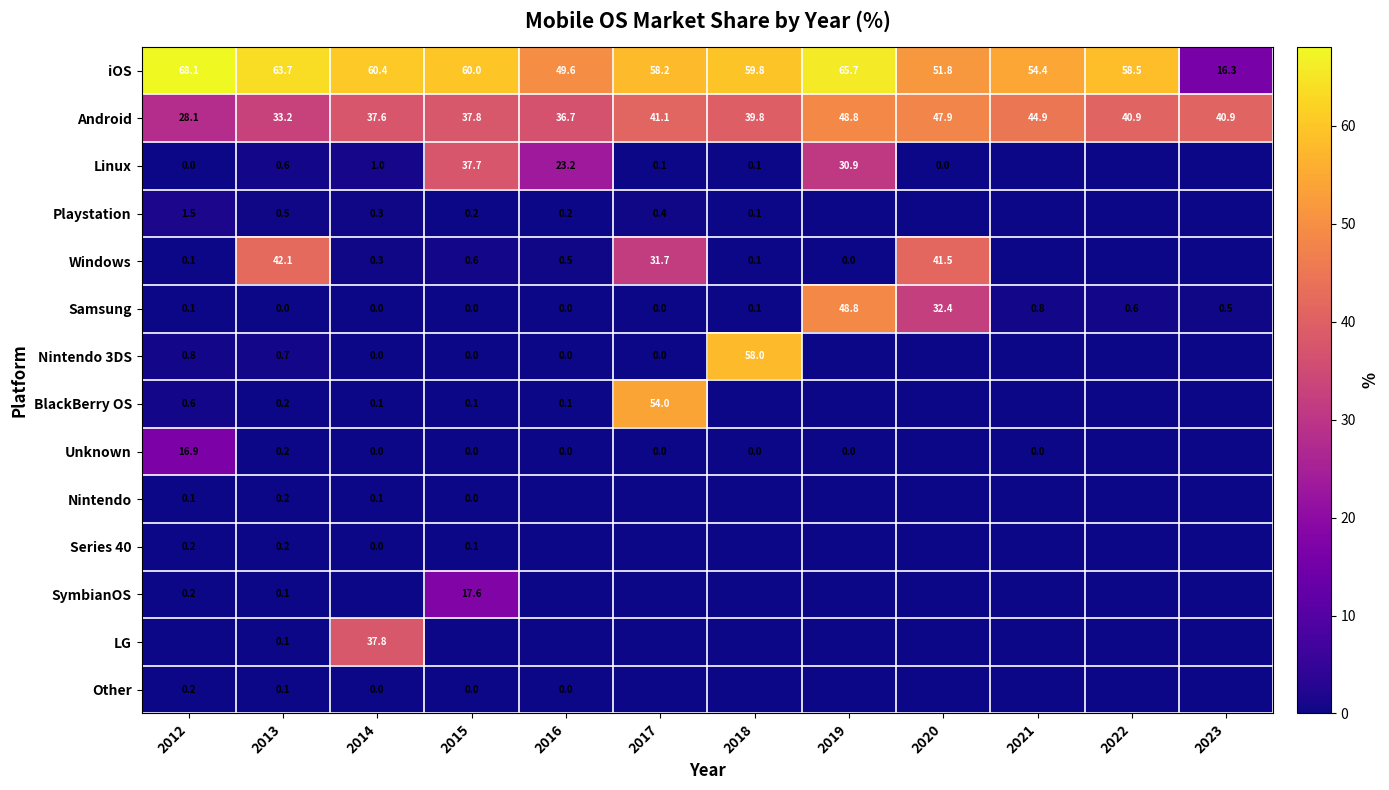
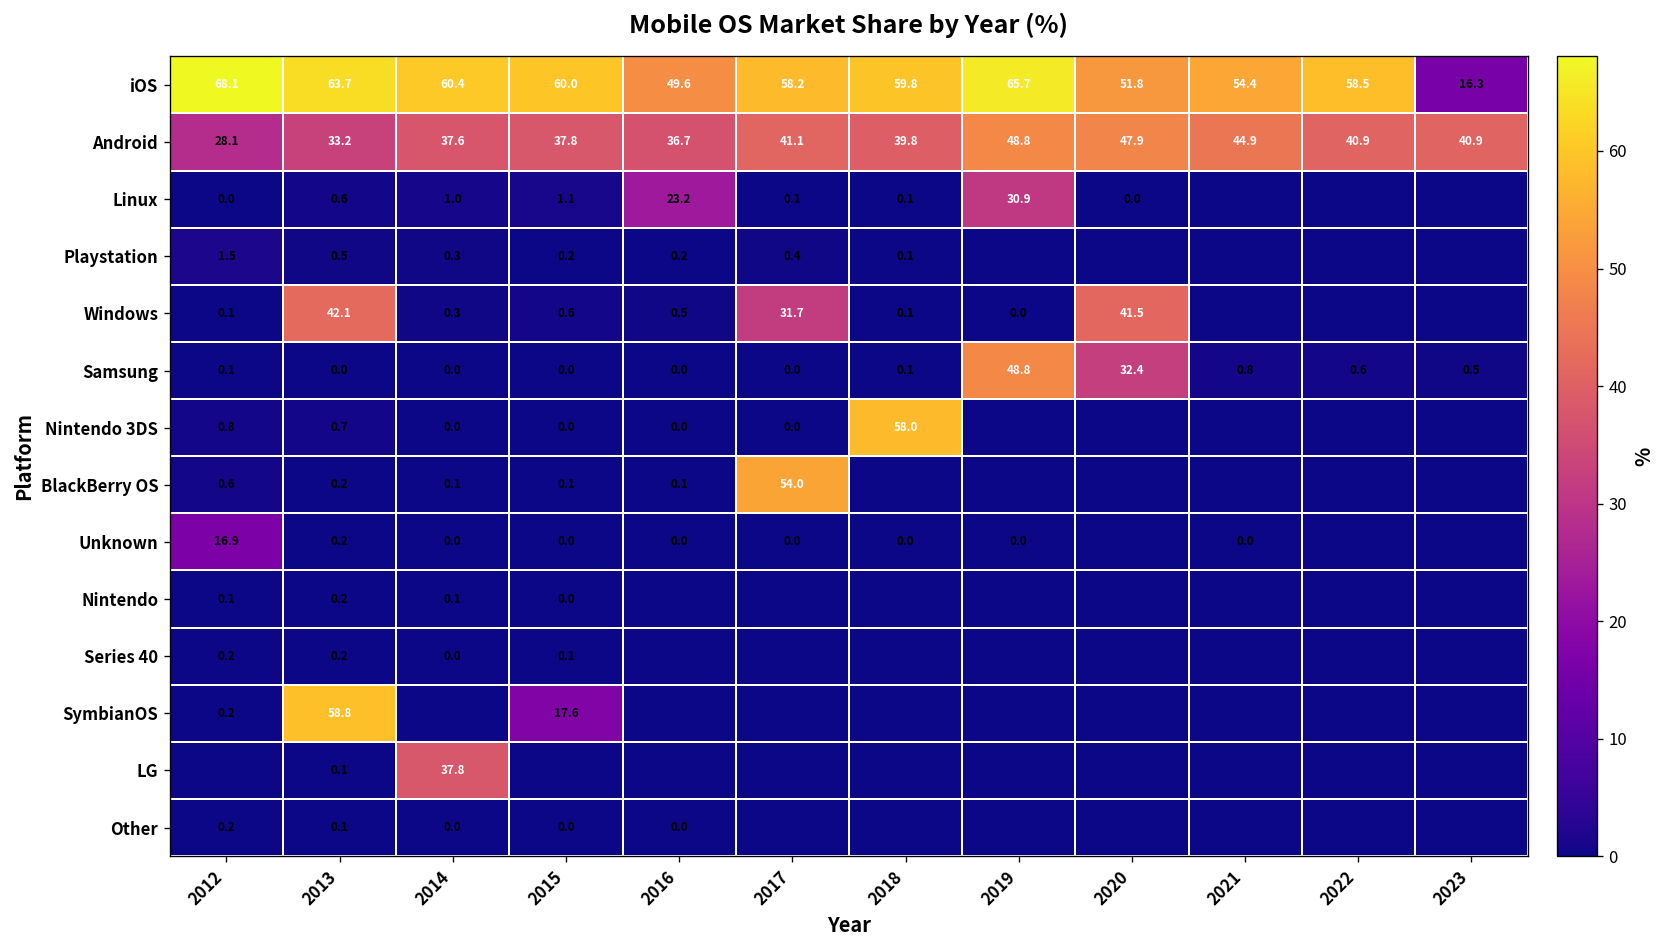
  {
    "iOS": {
      "2012": 68.1,
      "2013": 63.7,
      "2014": 60.4,
      "2015": 60.0,
      "2016": 49.6,
      "2017": 58.2,
      "2018": 59.8,
      "2019": 65.7,
      "2020": 51.8,
      "2021": 54.4,
      "2022": 58.5,
      "2023": 16.3
    },
    "Android": {
      "2012": 28.1,
      "2013": 33.2,
      "2014": 37.6,
      "2015": 37.8,
      "2016": 36.7,
      "2017": 41.1,
      "2018": 39.8,
      "2019": 48.8,
      "2020": 47.9,
      "2021": 44.9,
      "2022": 40.9,
      "2023": 40.9
    },
    "Linux": {
      "2012": 0.0,
      "2013": 0.6,
      "2014": 1.0,
-     "2015": 37.7,
+     "2015": 1.1,
      "2016": 23.2,
      "2017": 0.1,
      "2018": 0.1,
      "2019": 30.9,
      "2020": 0.0
    },
    "Playstation": {
      "2012": 1.5,
      "2013": 0.5,
      "2014": 0.3,
      "2015": 0.2,
      "2016": 0.2,
      "2017": 0.4,
      "2018": 0.1
    },
    "Windows": {
      "2012": 0.1,
      "2013": 42.1,
      "2014": 0.3,
      "2015": 0.6,
      "2016": 0.5,
      "2017": 31.7,
      "2018": 0.1,
      "2019": 0.0,
      "2020": 41.5
    },
    "Samsung": {
      "2012": 0.1,
      "2013": 0.0,
      "2014": 0.0,
      "2015": 0.0,
      "2016": 0.0,
      "2017": 0.0,
      "2018": 0.1,
      "2019": 48.8,
      "2020": 32.4,
      "2021": 0.8,
      "2022": 0.6,
      "2023": 0.5
    },
    "Nintendo 3DS": {
      "2012": 0.8,
      "2013": 0.7,
      "2014": 0.0,
      "2015": 0.0,
      "2016": 0.0,
      "2017": 0.0,
      "2018": 58.0
    },
    "BlackBerry OS": {
      "2012": 0.6,
      "2013": 0.2,
      "2014": 0.1,
      "2015": 0.1,
      "2016": 0.1,
      "2017": 54.0
    },
    "Unknown": {
      "2012": 16.9,
      "2013": 0.2,
      "2014": 0.0,
      "2015": 0.0,
      "2016": 0.0,
      "2017": 0.0,
      "2018": 0.0,
      "2019": 0.0,
      "2021": 0.0
    },
    "Nintendo": {
      "2012": 0.1,
      "2013": 0.2,
      "2014": 0.1,
      "2015": 0.0
    },
    "Series 40": {
      "2012": 0.2,
      "2013": 0.2,
      "2014": 0.0,
      "2015": 0.1
    },
    "SymbianOS": {
      "2012": 0.2,
-     "2013": 0.1,
+     "2013": 58.8,
      "2015": 17.6
    },
    "LG": {
      "2013": 0.1,
      "2014": 37.8
    },
    "Other": {
      "2012": 0.2,
      "2013": 0.1,
      "2014": 0.0,
      "2015": 0.0,
      "2016": 0.0
    }
  }
